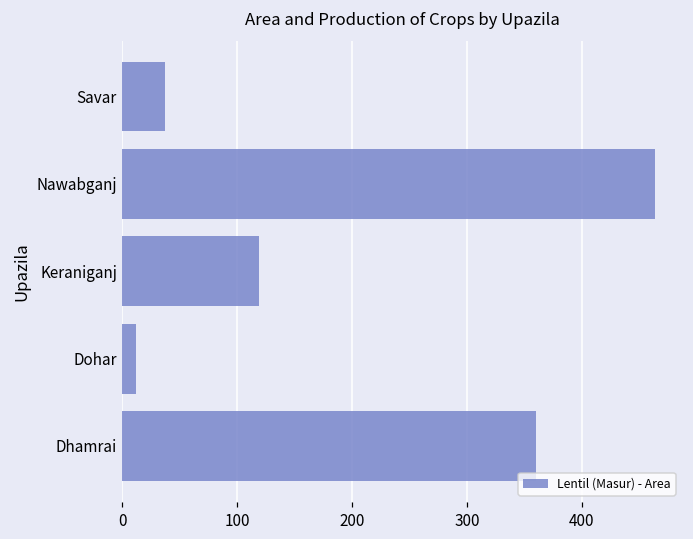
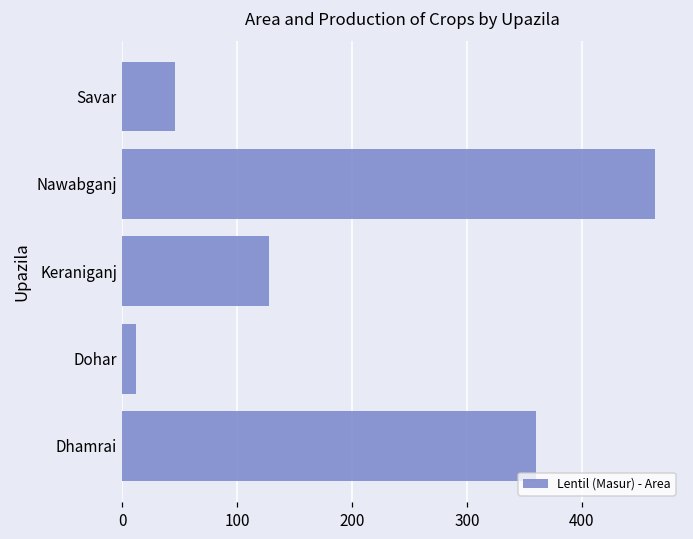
  {
-   "Savar": 37,
+   "Savar": 46,
    "Nawabganj": 464,
-   "Keraniganj": 119,
+   "Keraniganj": 128,
    "Dohar": 12,
    "Dhamrai": 360
  }
